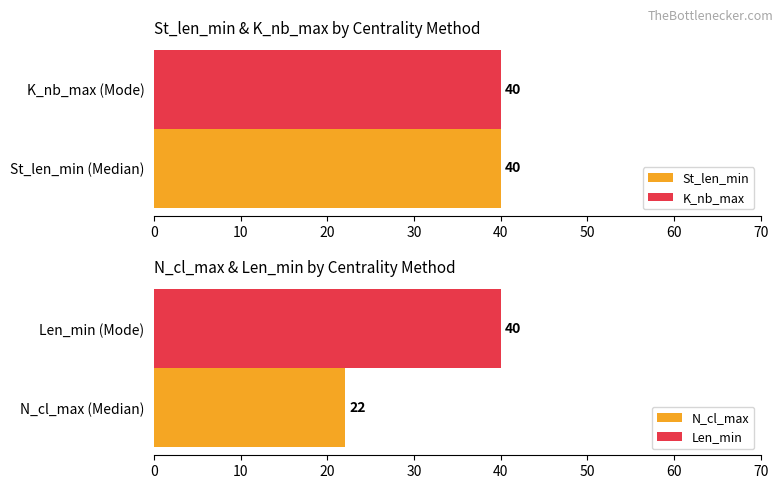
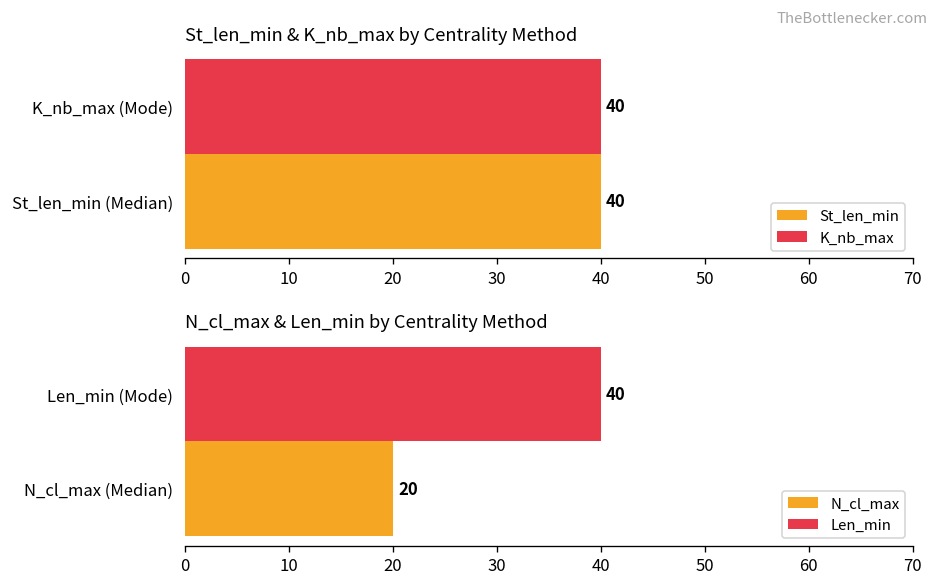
  {
    "St_len_min & K_nb_max by Centrality Method": {
      "K_nb_max (Mode)": 40,
      "St_len_min (Median)": 40
    },
    "N_cl_max & Len_min by Centrality Method": {
      "Len_min (Mode)": 40,
-     "N_cl_max (Median)": 22
+     "N_cl_max (Median)": 20
    }
  }
